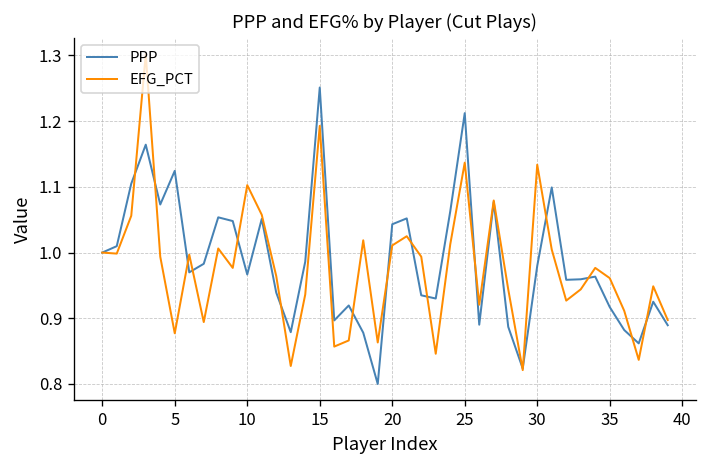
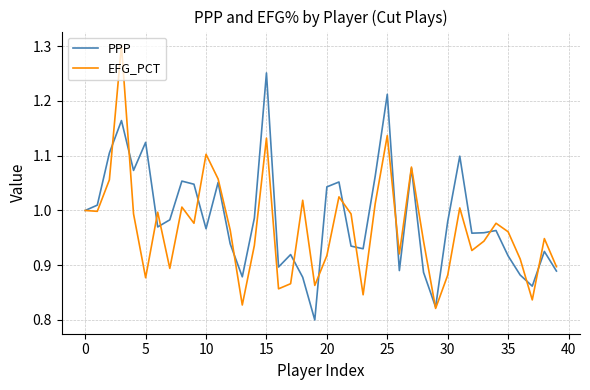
  {
    "PPP": {
      "5": 1.12,
      "10": 0.97,
      "15": 1.25,
      "20": 1.04,
      "25": 1.21,
      "30": 0.98,
      "35": 0.92
    },
    "EFG_PCT": {
      "5": 0.88,
      "10": 1.10,
-     "15": 1.19,
-     "20": 1.01,
+     "15": 1.13,
+     "20": 0.92,
      "25": 1.14,
-     "30": 1.13,
+     "30": 0.88,
      "35": 0.96
    }
  }
